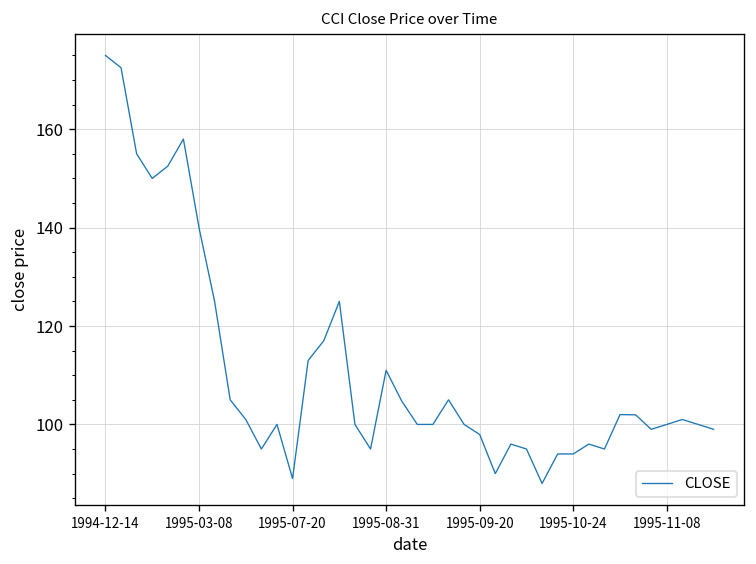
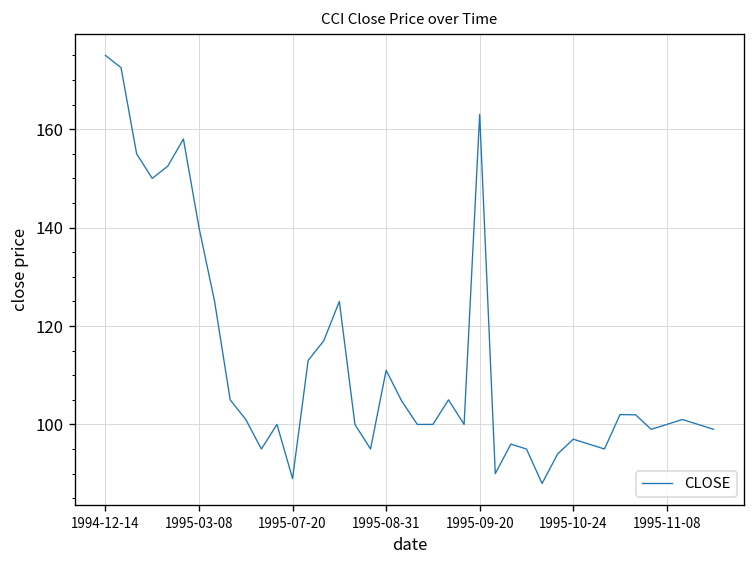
  {
    "1994-12-14": 175,
    "1995-03-08": 140,
    "1995-07-20": 89,
    "1995-08-31": 111,
-   "1995-09-20": 98,
-   "1995-10-24": 94,
+   "1995-09-20": 163,
+   "1995-10-24": 97,
    "1995-11-08": 100
  }
